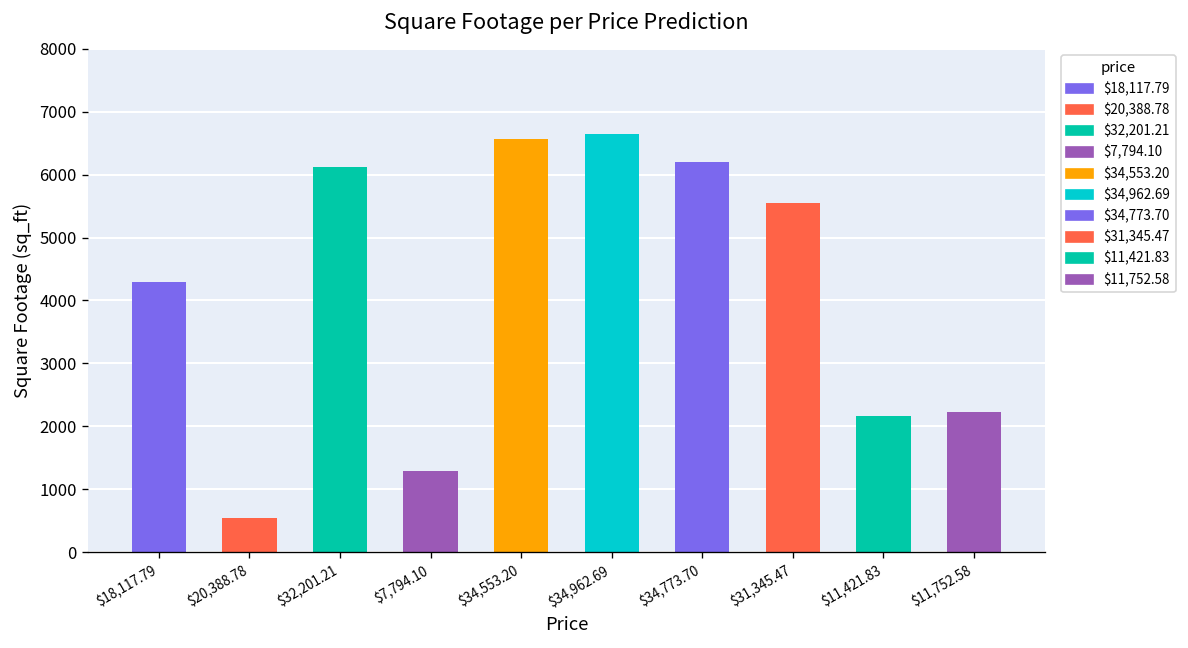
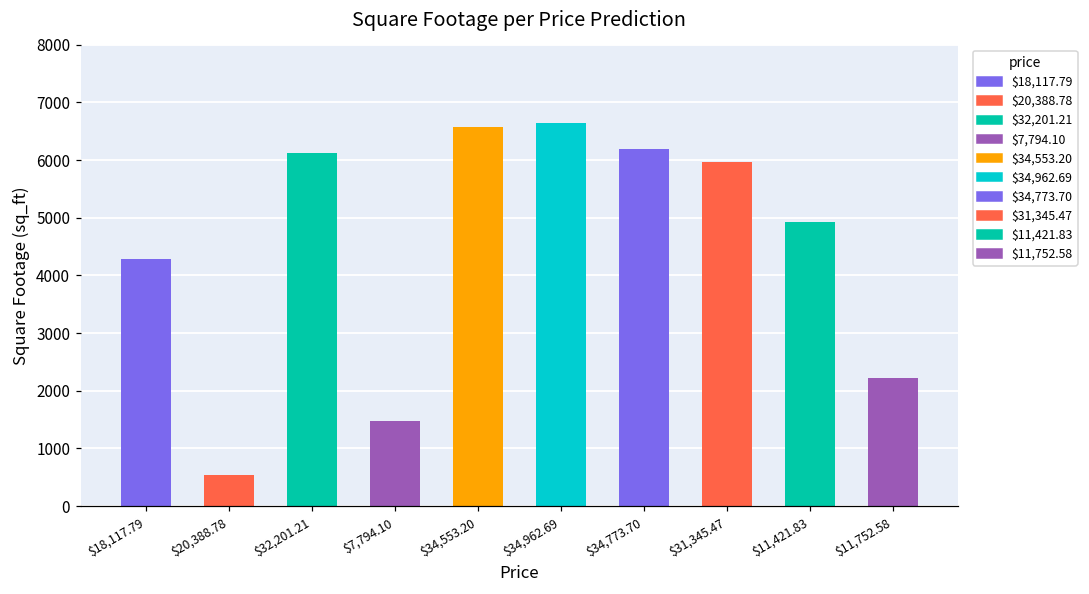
  {
    "$18,117.79": 4300,
    "$20,388.78": 500,
    "$32,201.21": 6100,
-   "$7,794.10": 1300,
+   "$7,794.10": 1500,
    "$34,553.20": 6600,
    "$34,962.69": 6700,
    "$34,773.70": 6200,
-   "$31,345.47": 5600,
-   "$11,421.83": 2200,
+   "$31,345.47": 6000,
+   "$11,421.83": 4900,
    "$11,752.58": 2200
  }
